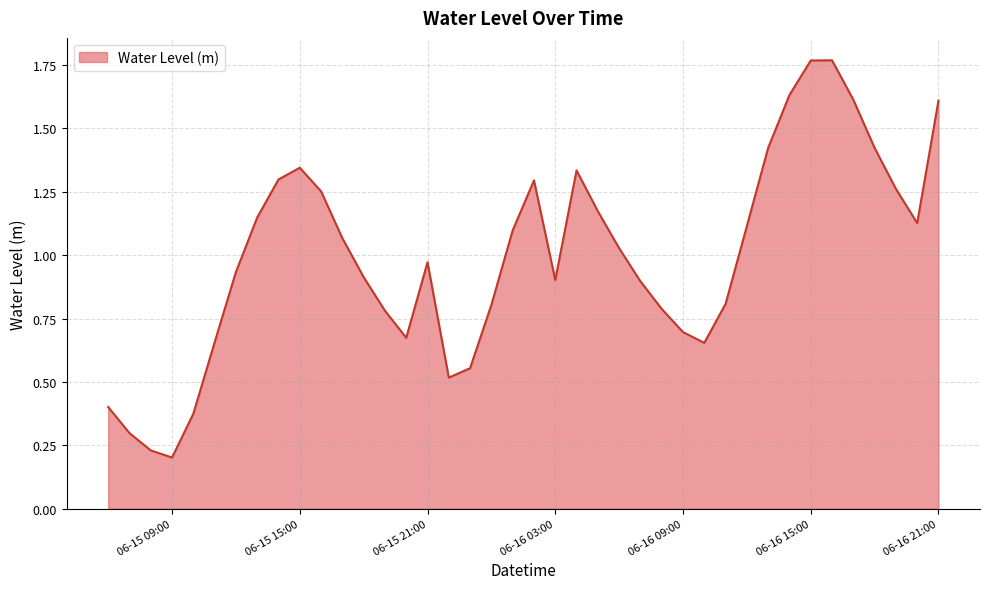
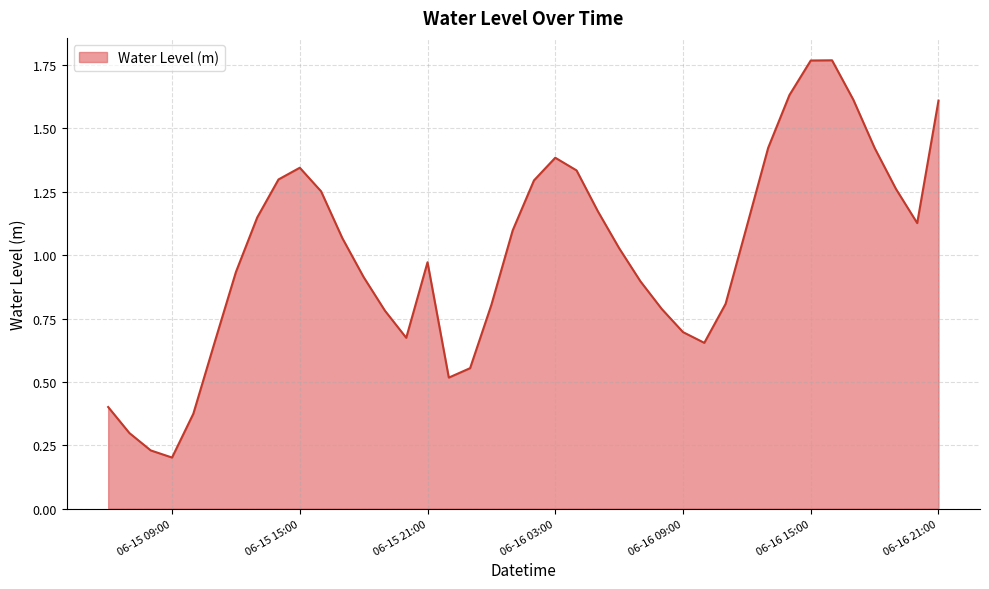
  {
    "06-15 09:00": 0.20,
    "06-15 15:00": 1.34,
    "06-15 21:00": 0.97,
-   "06-16 03:00": 0.90,
+   "06-16 03:00": 1.38,
    "06-16 09:00": 0.70,
    "06-16 15:00": 1.77,
    "06-16 21:00": 1.61
  }
